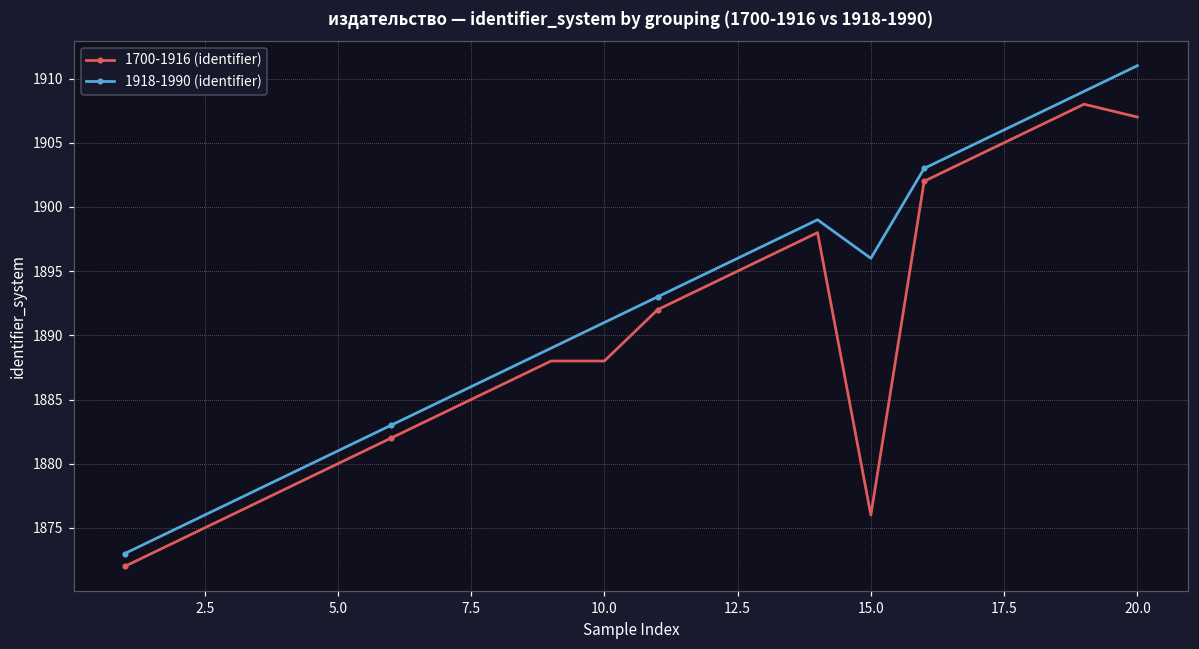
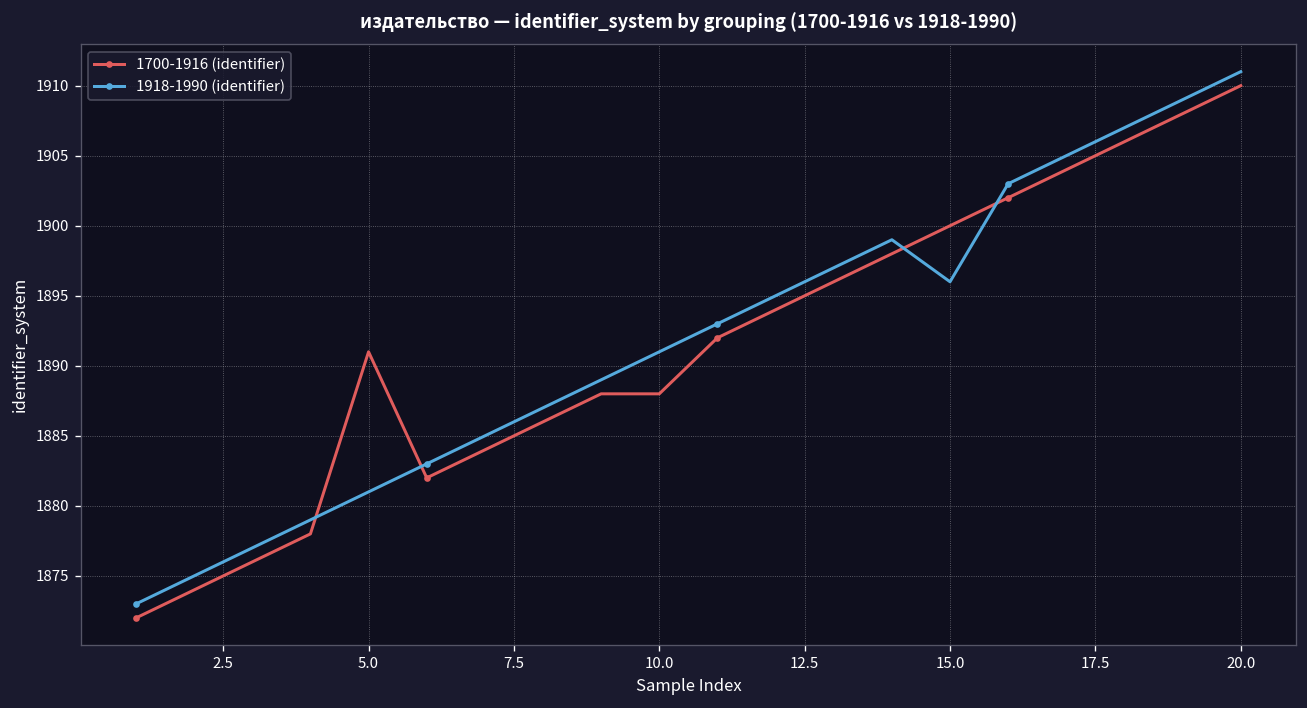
  {
    "1700-1916 (identifier)": {
-     "5.0": 1880,
+     "5.0": 1891,
      "10.0": 1888,
-     "15.0": 1876,
-     "20.0": 1907
+     "15.0": 1900,
+     "20.0": 1910
    },
    "1918-1990 (identifier)": {
      "5.0": 1881,
      "10.0": 1891,
      "15.0": 1896,
      "20.0": 1911
    }
  }
